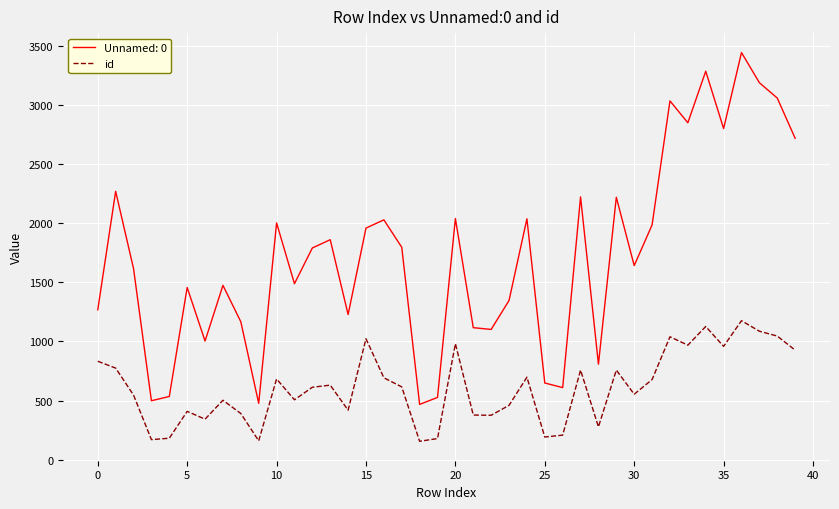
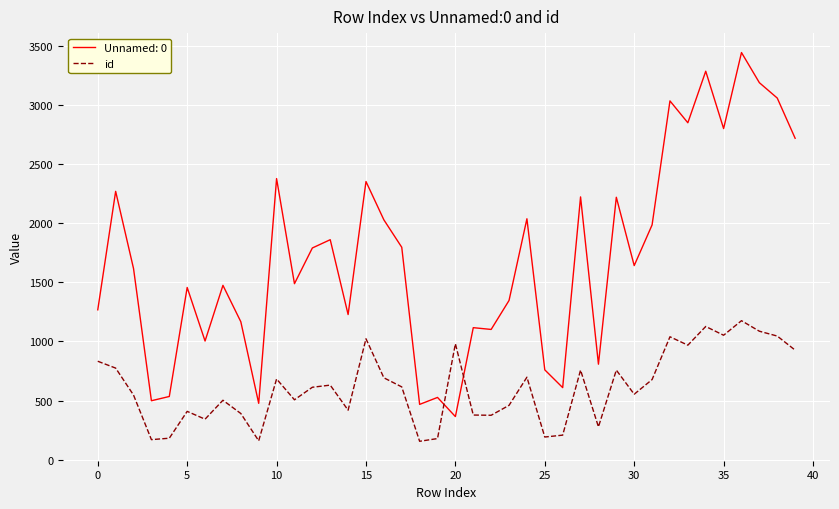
  {
    "Unnamed: 0": {
      "0": 1270,
      "5": 1460,
-     "10": 2000,
-     "15": 1960,
-     "20": 2040,
-     "25": 650,
+     "10": 2380,
+     "15": 2350,
+     "20": 370,
+     "25": 760,
      "30": 1640,
      "35": 2800
    },
    "id": {
      "0": 830,
      "5": 410,
      "10": 680,
      "15": 1020,
      "20": 980,
      "25": 190,
      "30": 550,
-     "35": 960
+     "35": 1050
    }
  }
